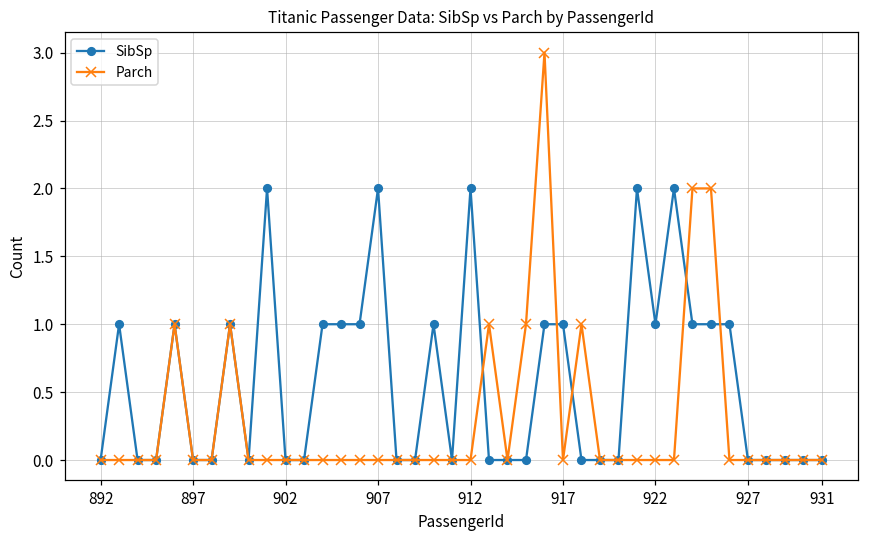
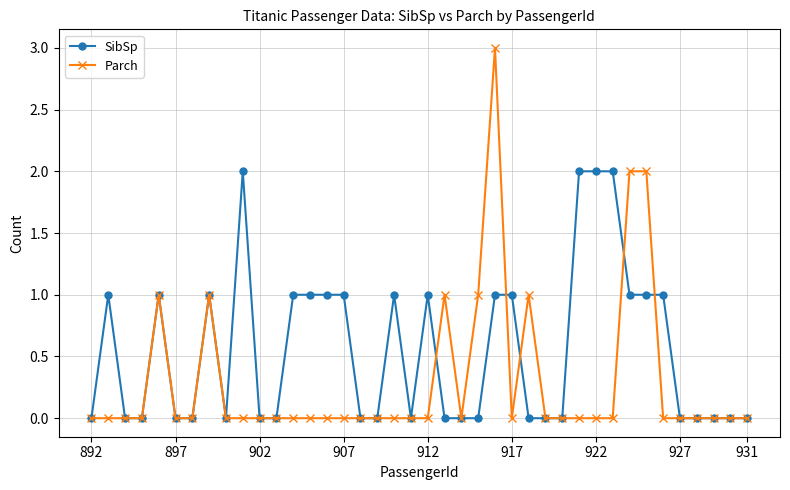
  {
    "SibSp": {
-     "907": 2,
-     "912": 2,
+     "907": 1,
+     "912": 1,
      "917": 1,
-     "922": 1
+     "922": 2
    },
    "Parch": {
      "907": 0,
      "912": 0,
      "917": 0,
      "922": 0
    }
  }
